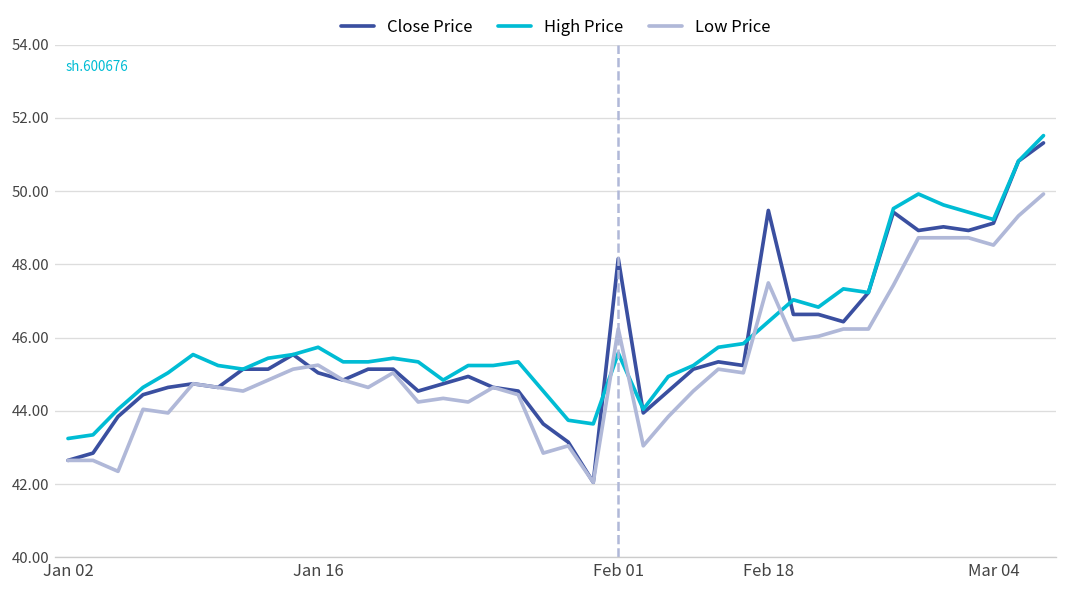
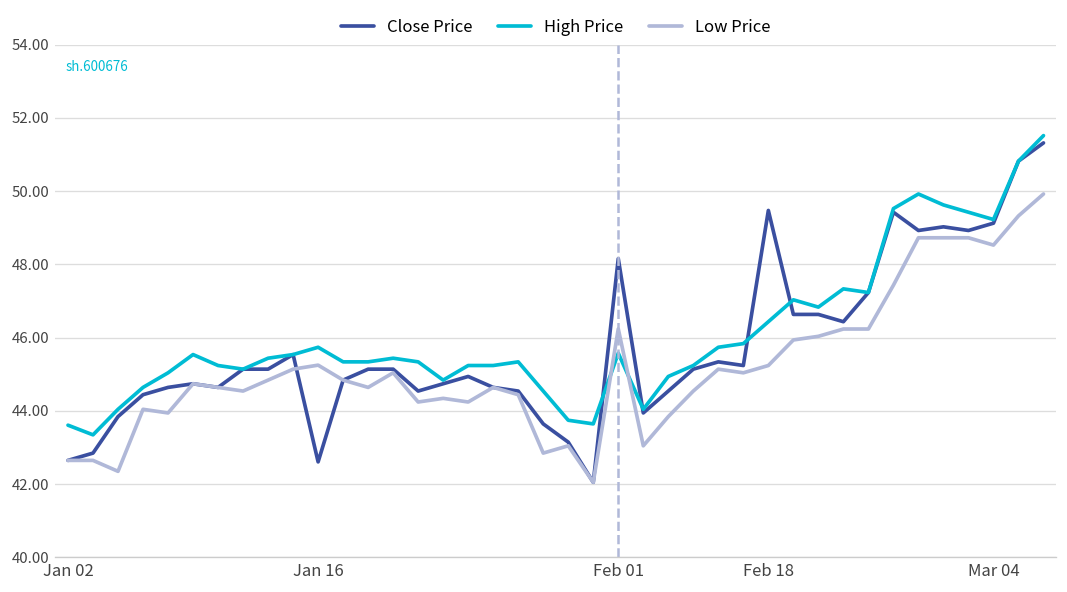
  {
    "Close Price": {
-     "Jan 16": 45.0,
+     "Jan 16": 42.6,
      "Feb 01": 48.2,
      "Feb 18": 49.5,
      "Mar 04": 49.1
    },
    "High Price": {
-     "Jan 02": 43.2,
+     "Jan 02": 43.6,
      "Jan 16": 45.7,
      "Feb 01": 45.6,
      "Feb 18": 46.4,
      "Mar 04": 49.2
    },
    "Low Price": {
      "Jan 16": 45.2,
      "Feb 01": 46.2,
-     "Feb 18": 47.5,
+     "Feb 18": 45.2,
      "Mar 04": 48.5
    }
  }
